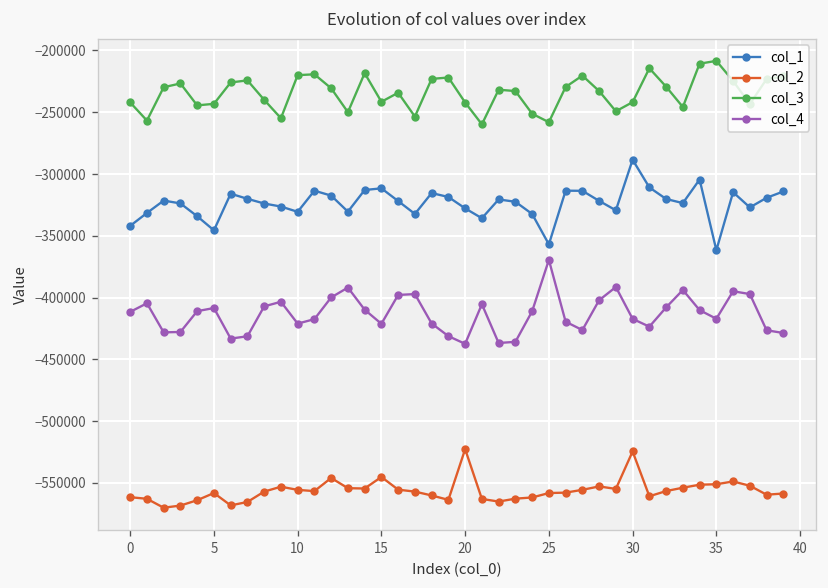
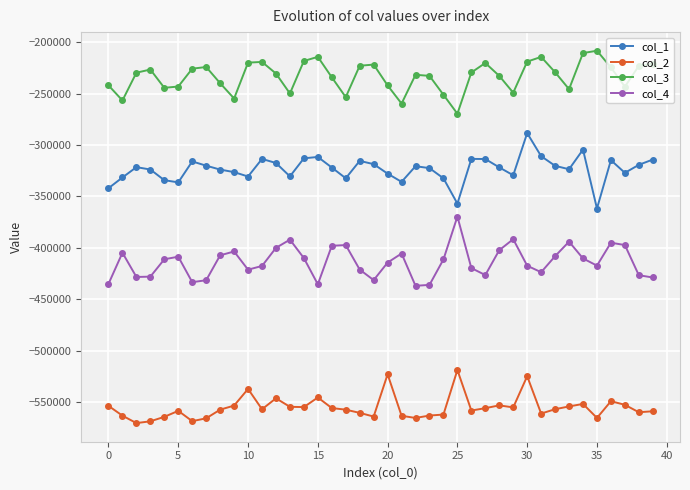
  {
    "col_1": {
      "0": -342000,
-     "5": -346000,
+     "5": -336000,
      "10": -331000,
      "15": -312000,
      "20": -328000,
      "25": -357000,
      "30": -288000,
      "35": -362000
    },
    "col_2": {
-     "0": -562000,
+     "0": -553000,
      "5": -558000,
-     "10": -556000,
+     "10": -537000,
      "15": -545000,
      "20": -523000,
-     "25": -558000,
+     "25": -519000,
      "30": -525000,
-     "35": -551000
+     "35": -565000
    },
    "col_3": {
      "0": -242000,
      "5": -243000,
      "10": -220000,
-     "15": -242000,
+     "15": -214000,
      "20": -242000,
-     "25": -258000,
-     "30": -242000,
+     "25": -270000,
+     "30": -219000,
      "35": -208000
    },
    "col_4": {
-     "0": -412000,
+     "0": -435000,
      "5": -408000,
      "10": -421000,
-     "15": -421000,
-     "20": -437000,
+     "15": -435000,
+     "20": -414000,
      "25": -370000,
      "30": -417000,
      "35": -417000
    }
  }
